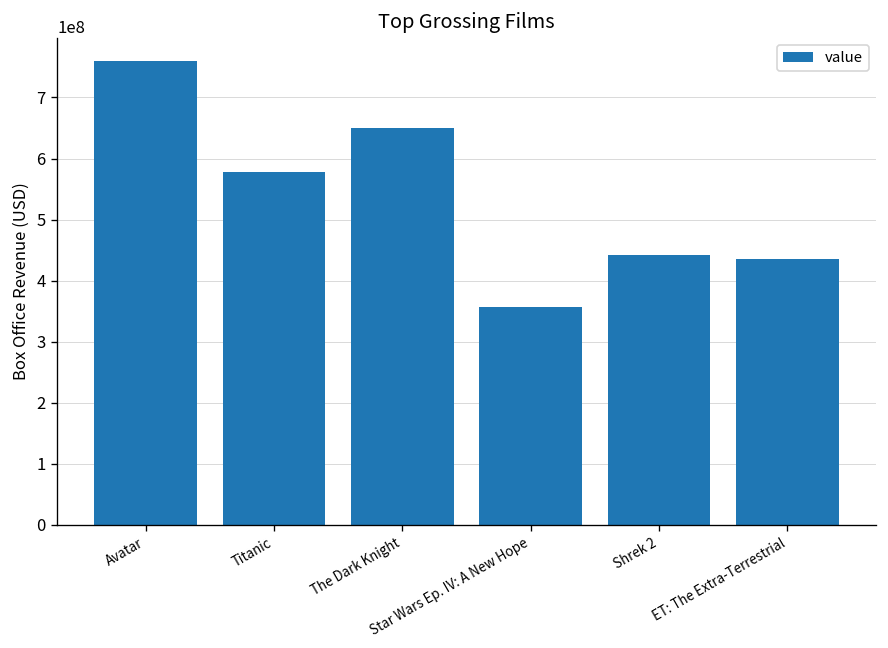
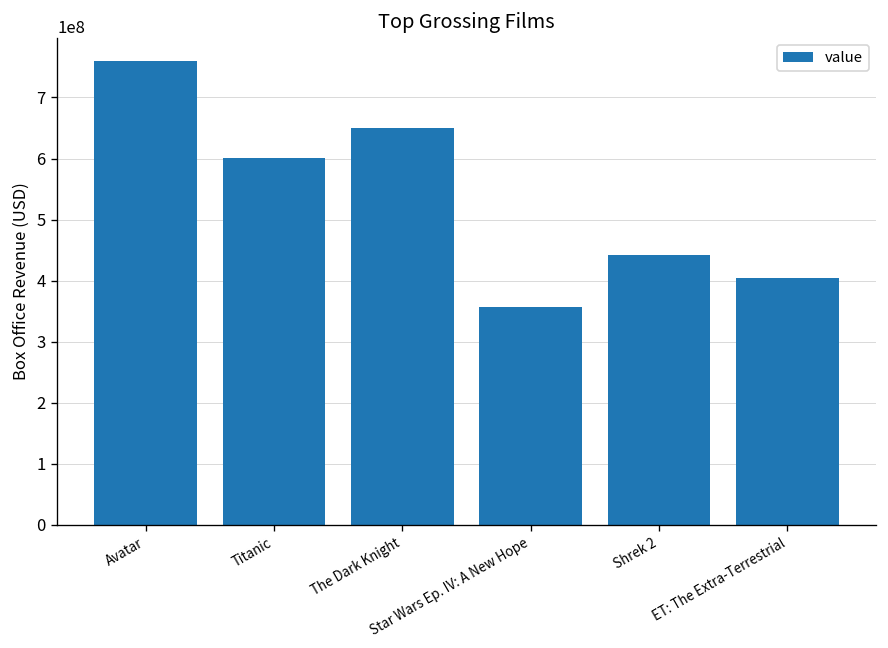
  {
    "Avatar": 760000000,
-   "Titanic": 580000000,
+   "Titanic": 600000000,
    "The Dark Knight": 650000000,
    "Star Wars Ep. IV: A New Hope": 360000000,
    "Shrek 2": 440000000,
-   "ET: The Extra-Terrestrial": 440000000
+   "ET: The Extra-Terrestrial": 400000000
  }
